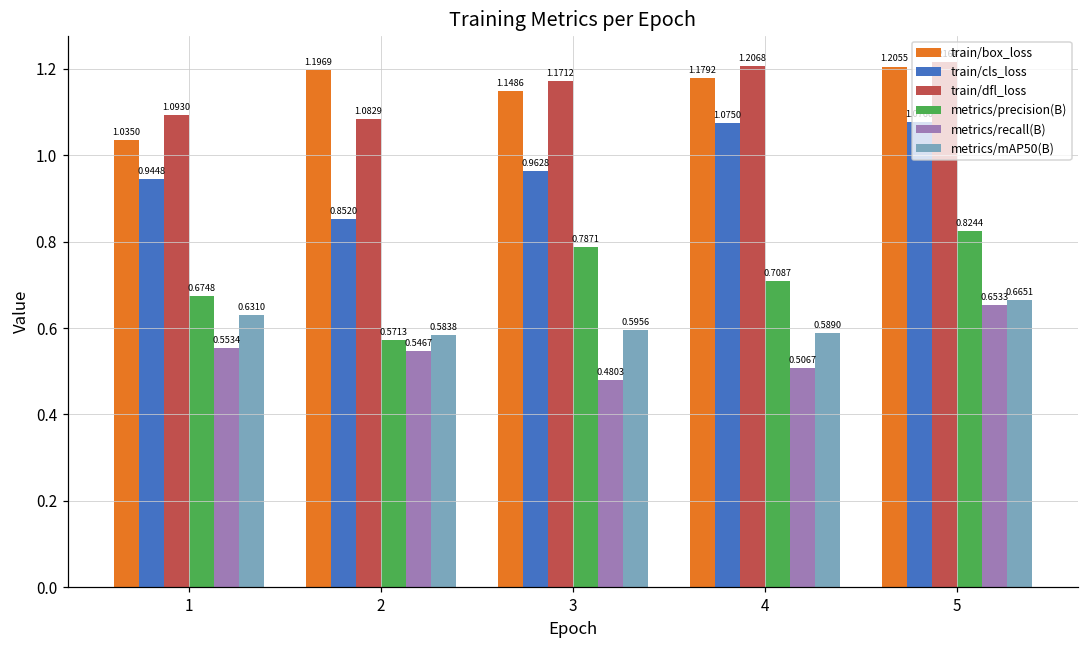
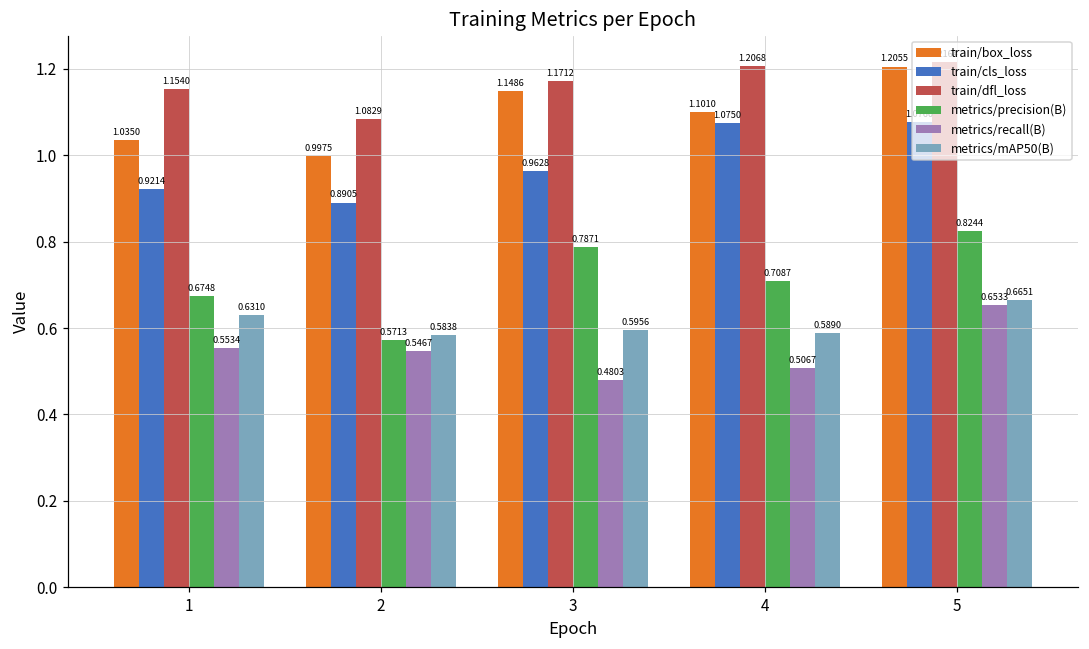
  {
    "train/box_loss": {
      "1": 1.0350,
-     "2": 1.1969,
+     "2": 0.9975,
      "3": 1.1486,
-     "4": 1.1792,
+     "4": 1.1010,
      "5": 1.2055
    },
    "train/cls_loss": {
-     "1": 0.9448,
-     "2": 0.8520,
+     "1": 0.9214,
+     "2": 0.8905,
      "3": 0.9628,
      "4": 1.0750
    },
    "train/dfl_loss": {
-     "1": 1.0930,
+     "1": 1.1540,
      "2": 1.0829,
      "3": 1.1712,
      "4": 1.2068
    },
    "metrics/precision(B)": {
      "1": 0.6748,
      "2": 0.5713,
      "3": 0.7871,
      "4": 0.7087,
      "5": 0.8244
    }
  }
